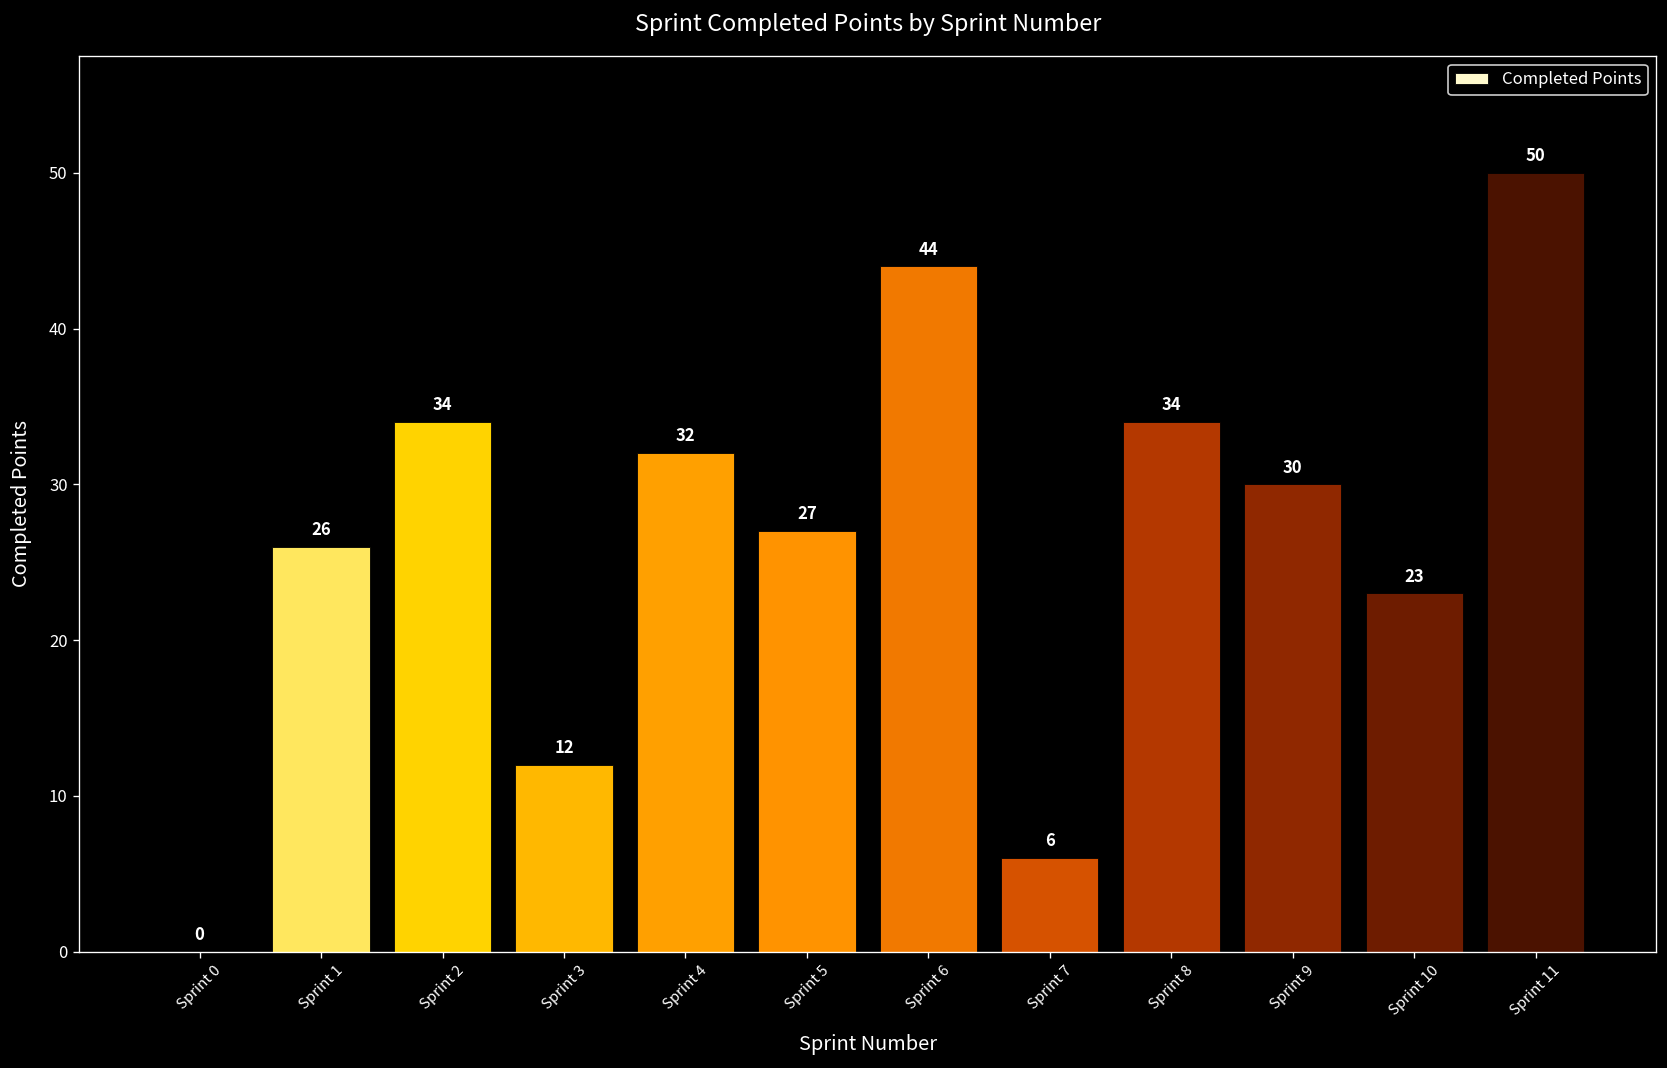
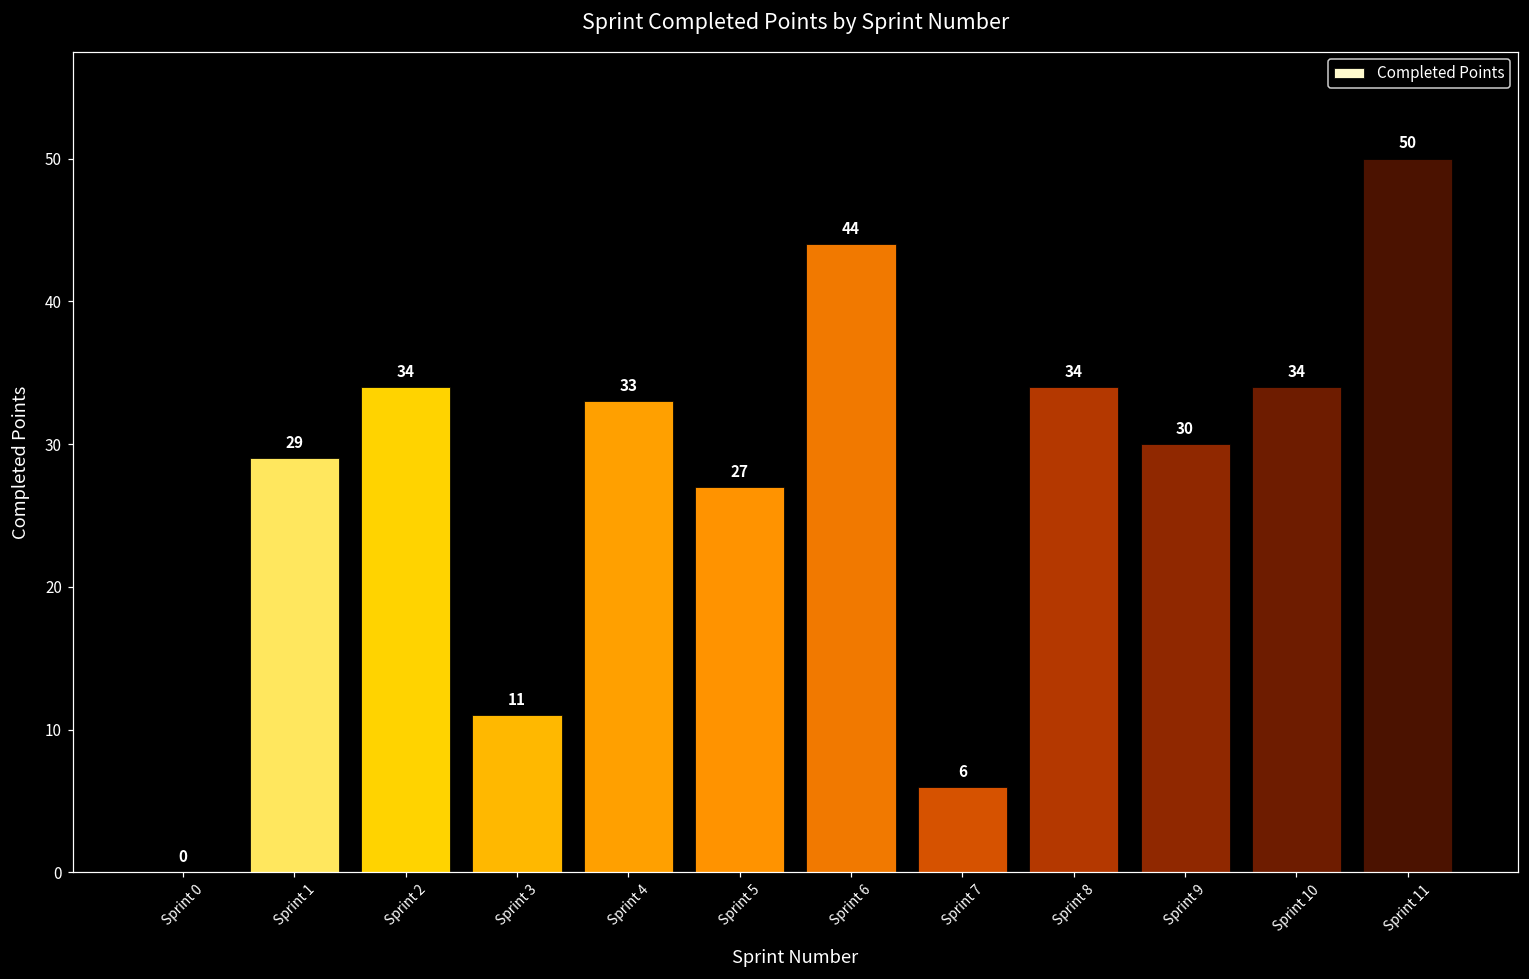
  {
    "Sprint 0": 0,
-   "Sprint 1": 26,
+   "Sprint 1": 29,
    "Sprint 2": 34,
-   "Sprint 3": 12,
-   "Sprint 4": 32,
+   "Sprint 3": 11,
+   "Sprint 4": 33,
    "Sprint 5": 27,
    "Sprint 6": 44,
    "Sprint 7": 6,
    "Sprint 8": 34,
    "Sprint 9": 30,
-   "Sprint 10": 23,
+   "Sprint 10": 34,
    "Sprint 11": 50
  }
